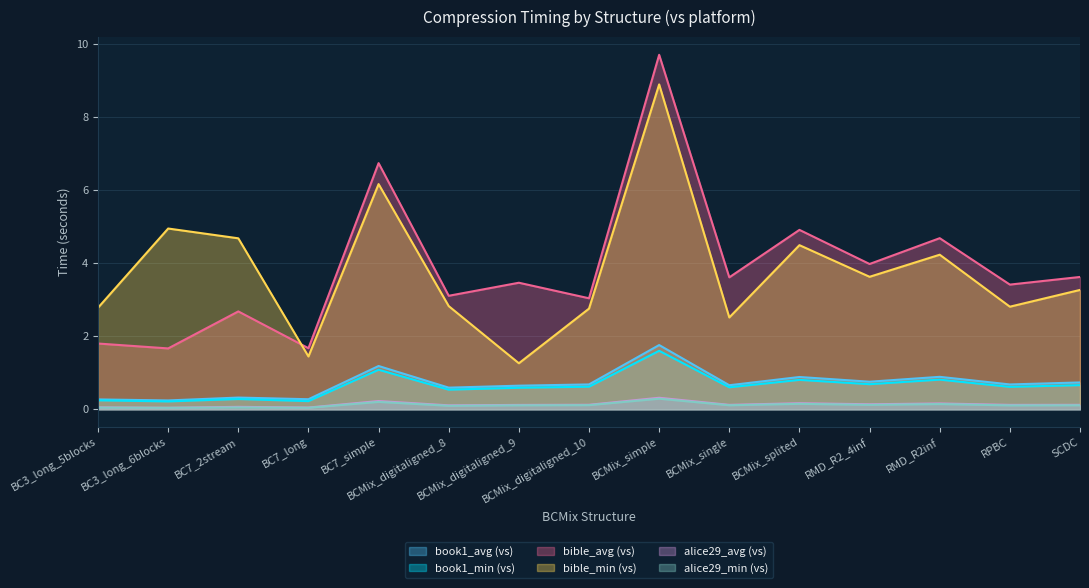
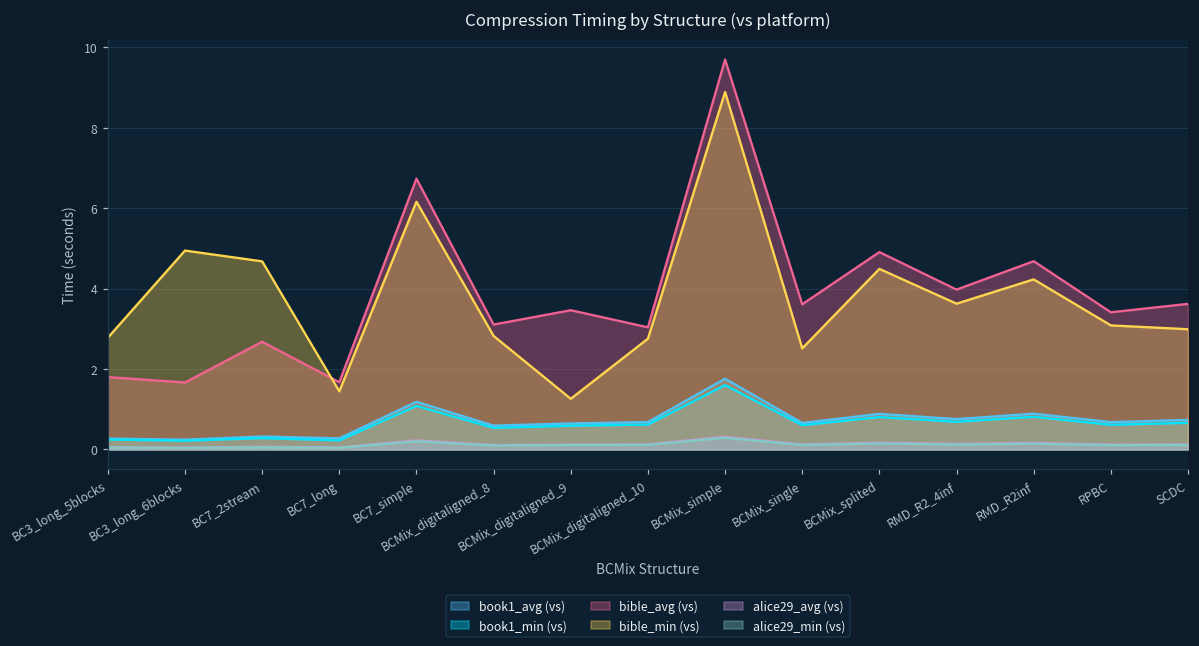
  {
    "bible_min (vs)": {
      "BC3_long_5blocks": 2.8,
      "BC3_long_6blocks": 4.9,
      "BC7_2stream": 4.7,
      "BC7_long": 1.4,
      "BC7_simple": 6.2,
      "BCMix_digitaligned_8": 2.8,
      "BCMix_digitaligned_9": 1.3,
      "BCMix_digitaligned_10": 2.8,
      "BCMix_simple": 8.9,
      "BCMix_single": 2.5,
      "BCMix_splited": 4.5,
      "RMD_R2_4inf": 3.6,
      "RMD_R2inf": 4.2,
-     "RPBC": 2.8,
-     "SCDC": 3.3
+     "RPBC": 3.1,
+     "SCDC": 3.0
    }
  }
